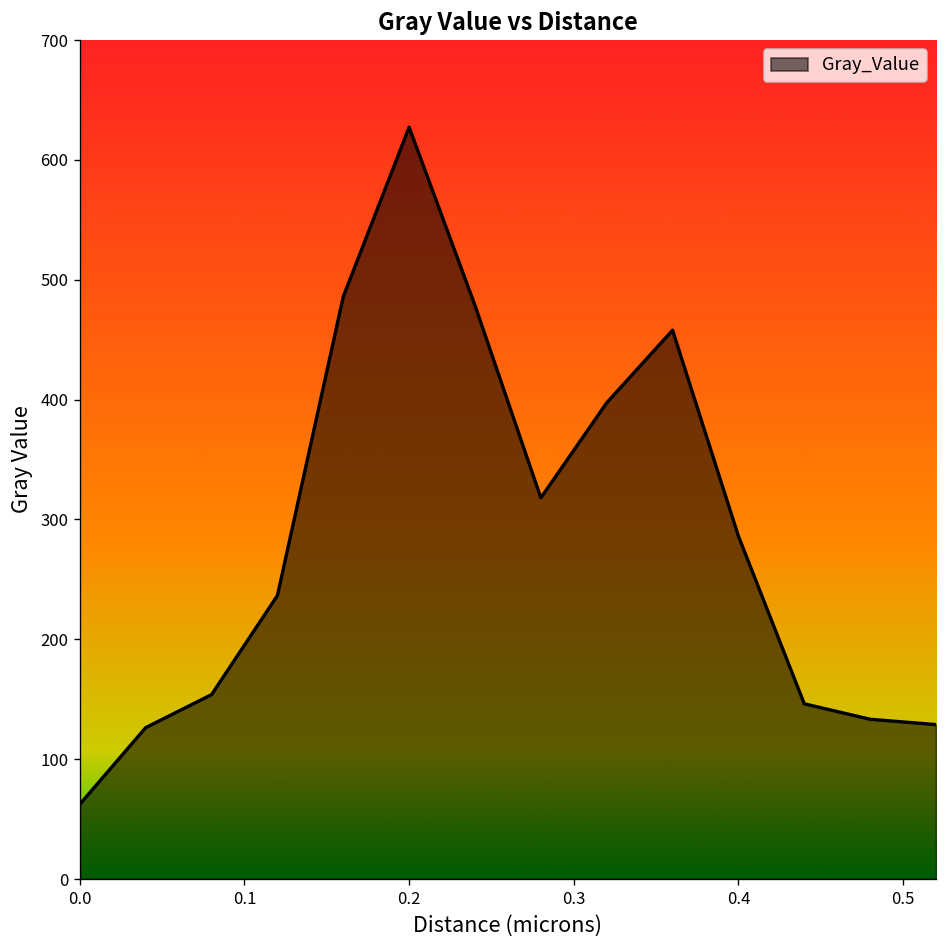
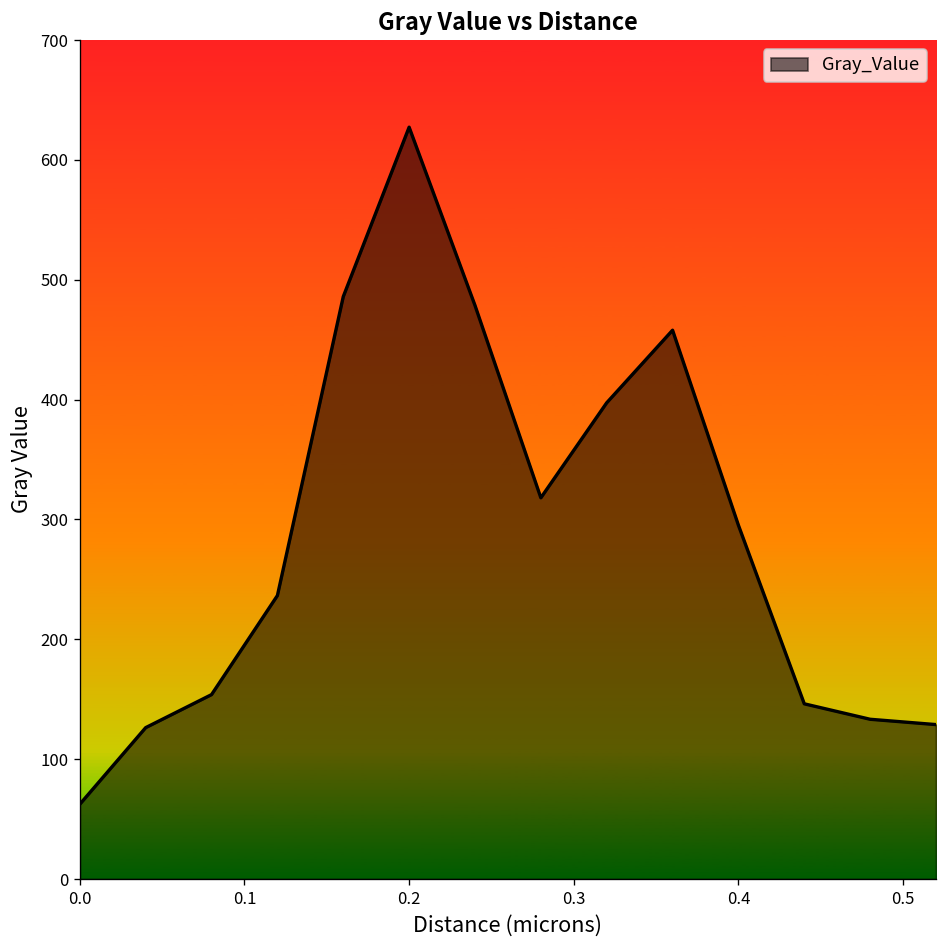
  {
    "0.0": 60,
    "0.2": 630,
-   "0.4": 290
+   "0.4": 300
  }
